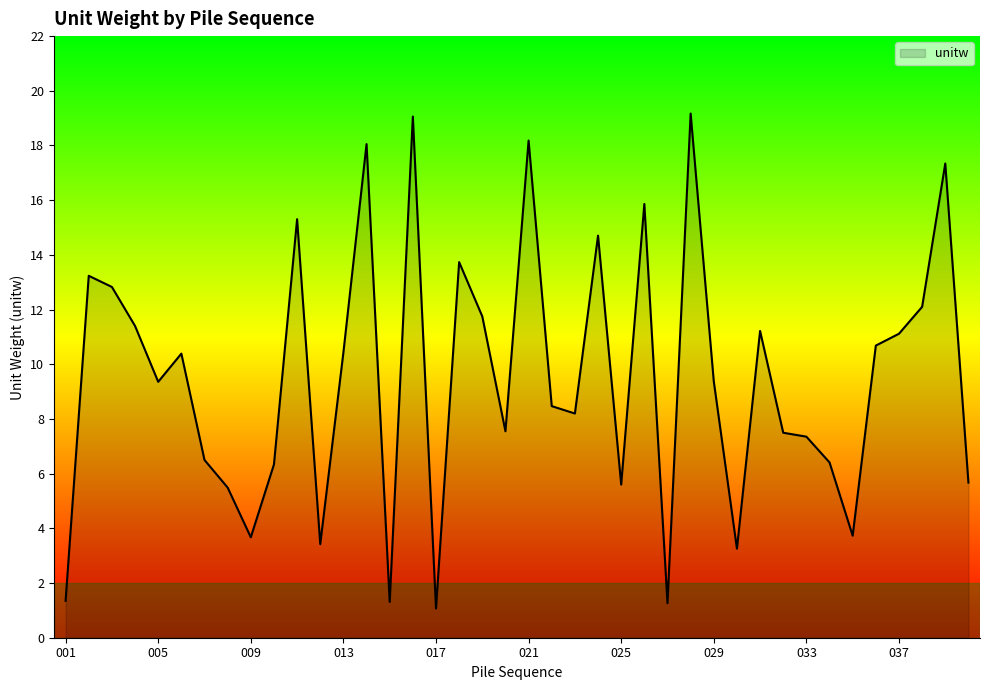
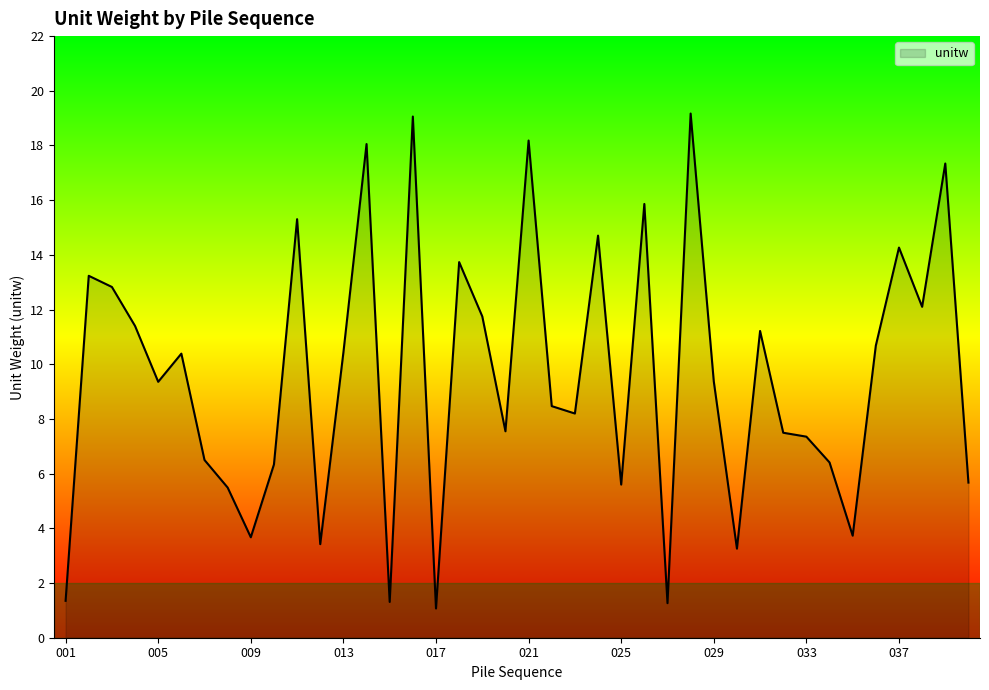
  {
    "001": 1.3,
    "005": 9.4,
    "009": 3.7,
    "013": 10.4,
    "017": 1.1,
    "021": 18.2,
    "025": 5.6,
    "029": 9.4,
    "033": 7.4,
-   "037": 11.1
+   "037": 14.3
  }
